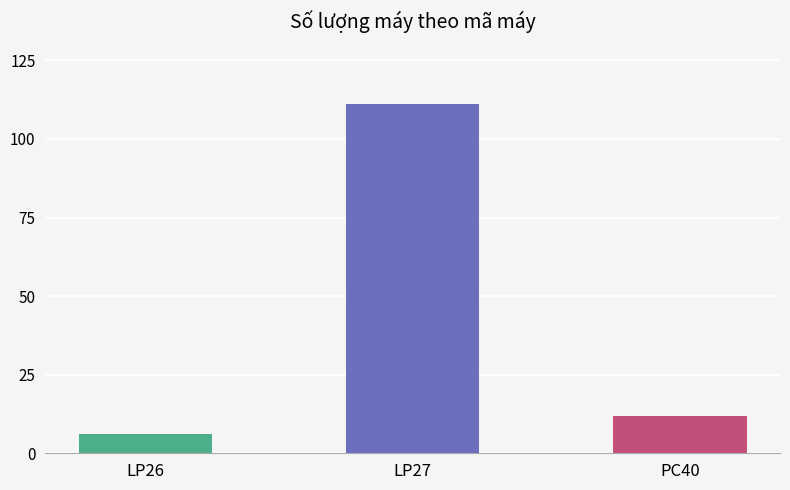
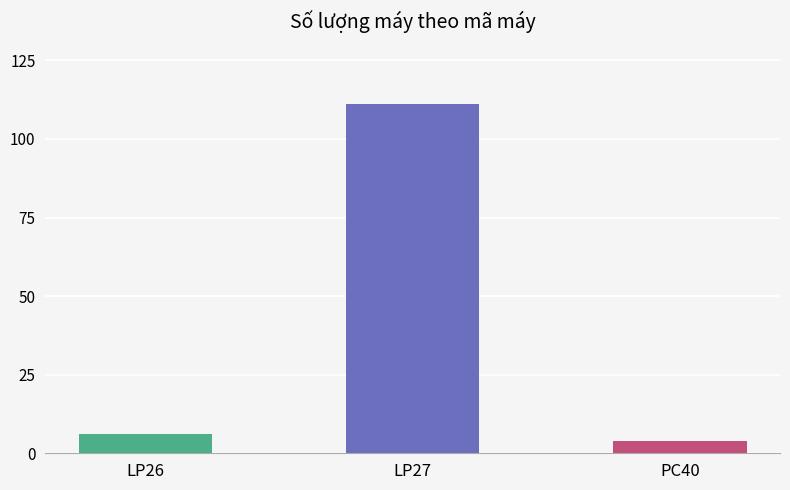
  {
    "LP26": 6,
    "LP27": 111,
-   "PC40": 12
+   "PC40": 4
  }
